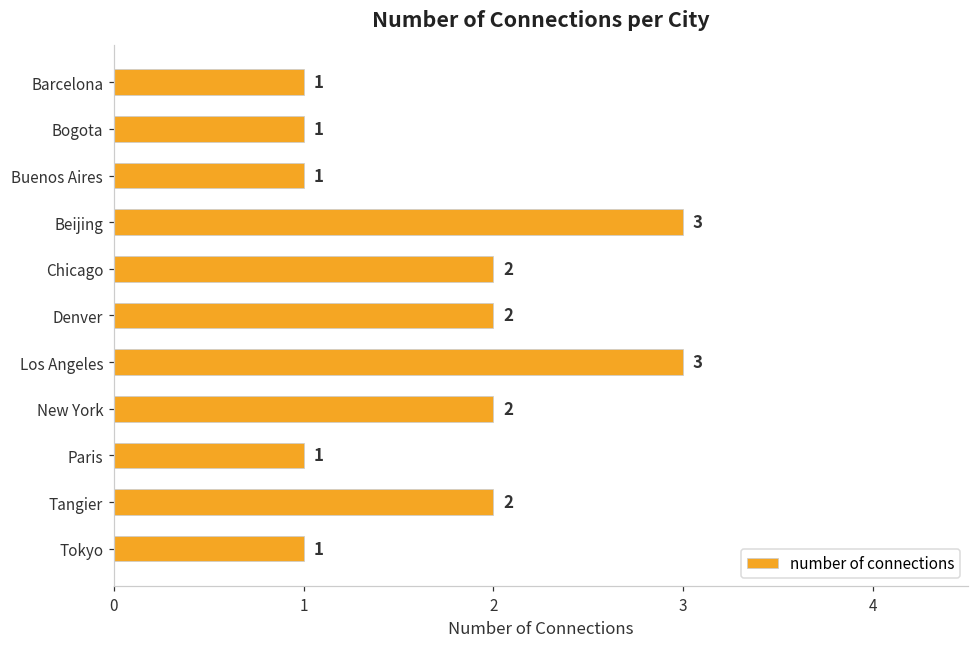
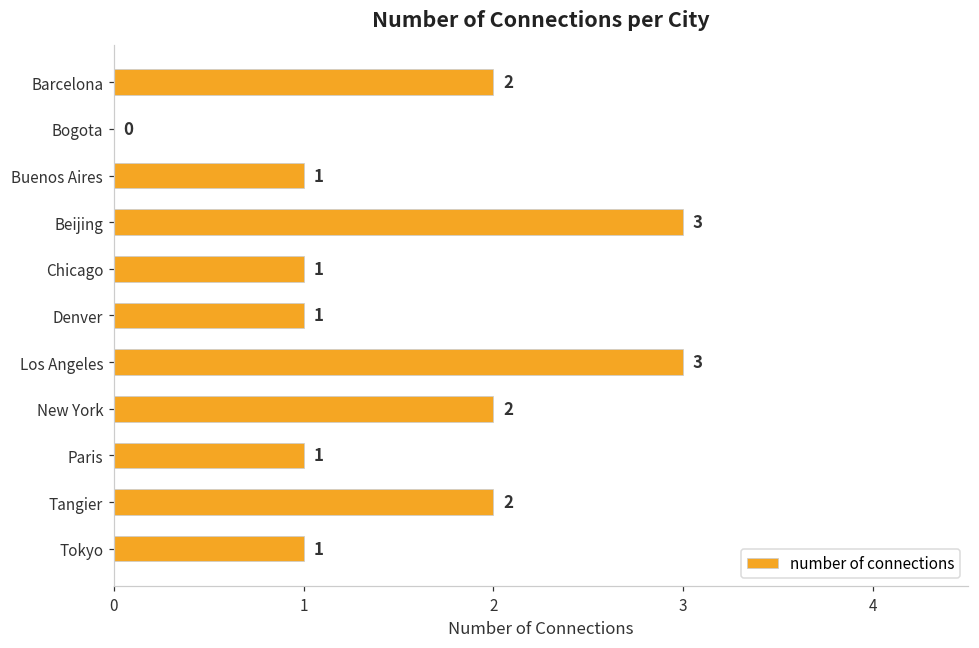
  {
-   "Barcelona": 1,
-   "Bogota": 1,
+   "Barcelona": 2,
+   "Bogota": 0,
    "Buenos Aires": 1,
    "Beijing": 3,
-   "Chicago": 2,
-   "Denver": 2,
+   "Chicago": 1,
+   "Denver": 1,
    "Los Angeles": 3,
    "New York": 2,
    "Paris": 1,
    "Tangier": 2,
    "Tokyo": 1
  }
